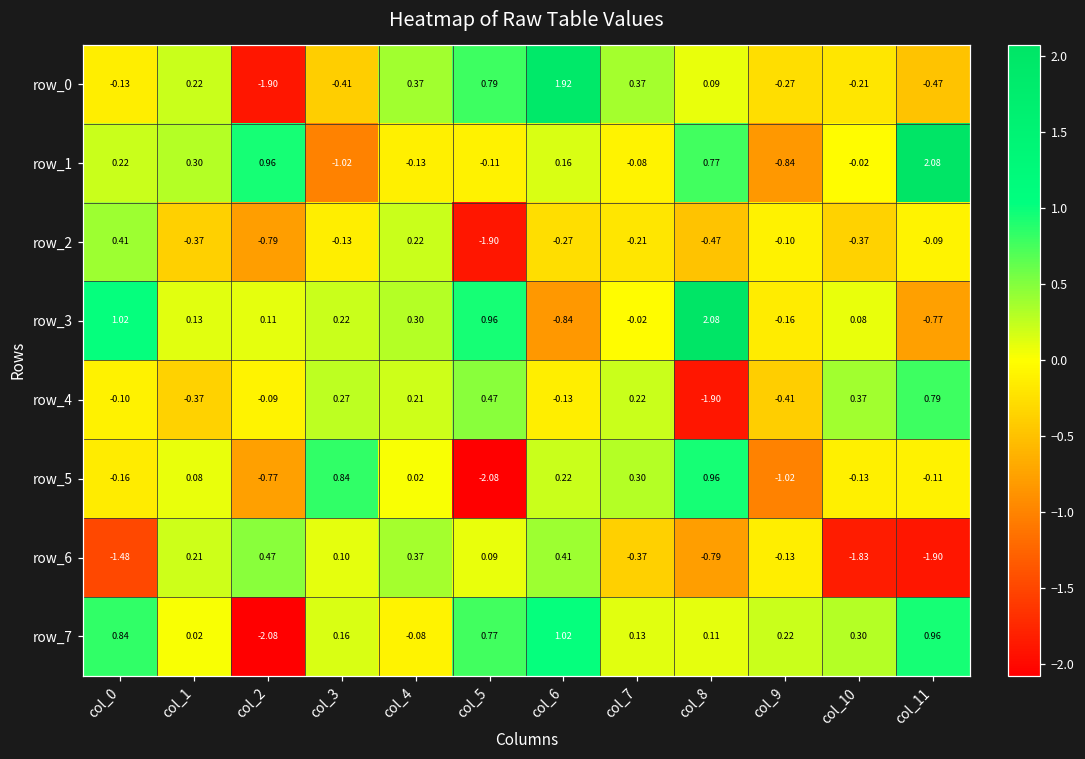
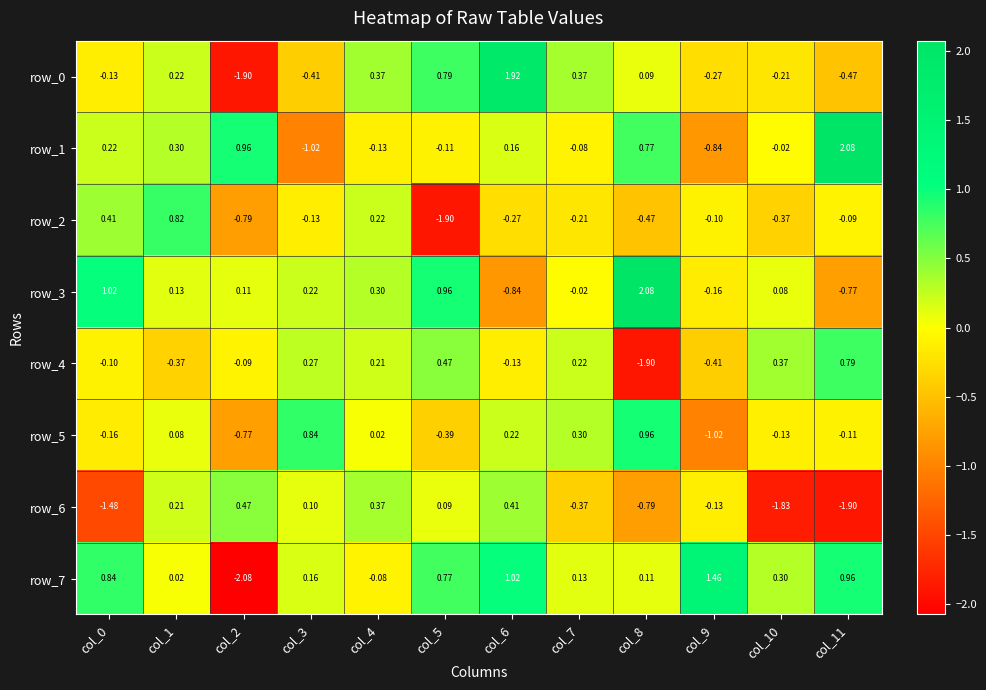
  {
    "row_0": {
      "col_0": -0.13,
      "col_1": 0.22,
      "col_2": -1.90,
      "col_3": -0.41,
      "col_4": 0.37,
      "col_5": 0.79,
      "col_6": 1.92,
      "col_7": 0.37,
      "col_8": 0.09,
      "col_9": -0.27,
      "col_10": -0.21,
      "col_11": -0.47
    },
    "row_1": {
      "col_0": 0.22,
      "col_1": 0.30,
      "col_2": 0.96,
      "col_3": -1.02,
      "col_4": -0.13,
      "col_5": -0.11,
      "col_6": 0.16,
      "col_7": -0.08,
      "col_8": 0.77,
      "col_9": -0.84,
      "col_10": -0.02,
      "col_11": 2.08
    },
    "row_2": {
      "col_0": 0.41,
-     "col_1": -0.37,
+     "col_1": 0.82,
      "col_2": -0.79,
      "col_3": -0.13,
      "col_4": 0.22,
      "col_5": -1.90,
      "col_6": -0.27,
      "col_7": -0.21,
      "col_8": -0.47,
      "col_9": -0.10,
      "col_10": -0.37,
      "col_11": -0.09
    },
    "row_3": {
      "col_0": 1.02,
      "col_1": 0.13,
      "col_2": 0.11,
      "col_3": 0.22,
      "col_4": 0.30,
      "col_5": 0.96,
      "col_6": -0.84,
      "col_7": -0.02,
      "col_8": 2.08,
      "col_9": -0.16,
      "col_10": 0.08,
      "col_11": -0.77
    },
    "row_4": {
      "col_0": -0.10,
      "col_1": -0.37,
      "col_2": -0.09,
      "col_3": 0.27,
      "col_4": 0.21,
      "col_5": 0.47,
      "col_6": -0.13,
      "col_7": 0.22,
      "col_8": -1.90,
      "col_9": -0.41,
      "col_10": 0.37,
      "col_11": 0.79
    },
    "row_5": {
      "col_0": -0.16,
      "col_1": 0.08,
      "col_2": -0.77,
      "col_3": 0.84,
      "col_4": 0.02,
-     "col_5": -2.08,
+     "col_5": -0.39,
      "col_6": 0.22,
      "col_7": 0.30,
      "col_8": 0.96,
      "col_9": -1.02,
      "col_10": -0.13,
      "col_11": -0.11
    },
    "row_6": {
      "col_0": -1.48,
      "col_1": 0.21,
      "col_2": 0.47,
      "col_3": 0.10,
      "col_4": 0.37,
      "col_5": 0.09,
      "col_6": 0.41,
      "col_7": -0.37,
      "col_8": -0.79,
      "col_9": -0.13,
      "col_10": -1.83,
      "col_11": -1.90
    },
    "row_7": {
      "col_0": 0.84,
      "col_1": 0.02,
      "col_2": -2.08,
      "col_3": 0.16,
      "col_4": -0.08,
      "col_5": 0.77,
      "col_6": 1.02,
      "col_7": 0.13,
      "col_8": 0.11,
-     "col_9": 0.22,
+     "col_9": 1.46,
      "col_10": 0.30,
      "col_11": 0.96
    }
  }
